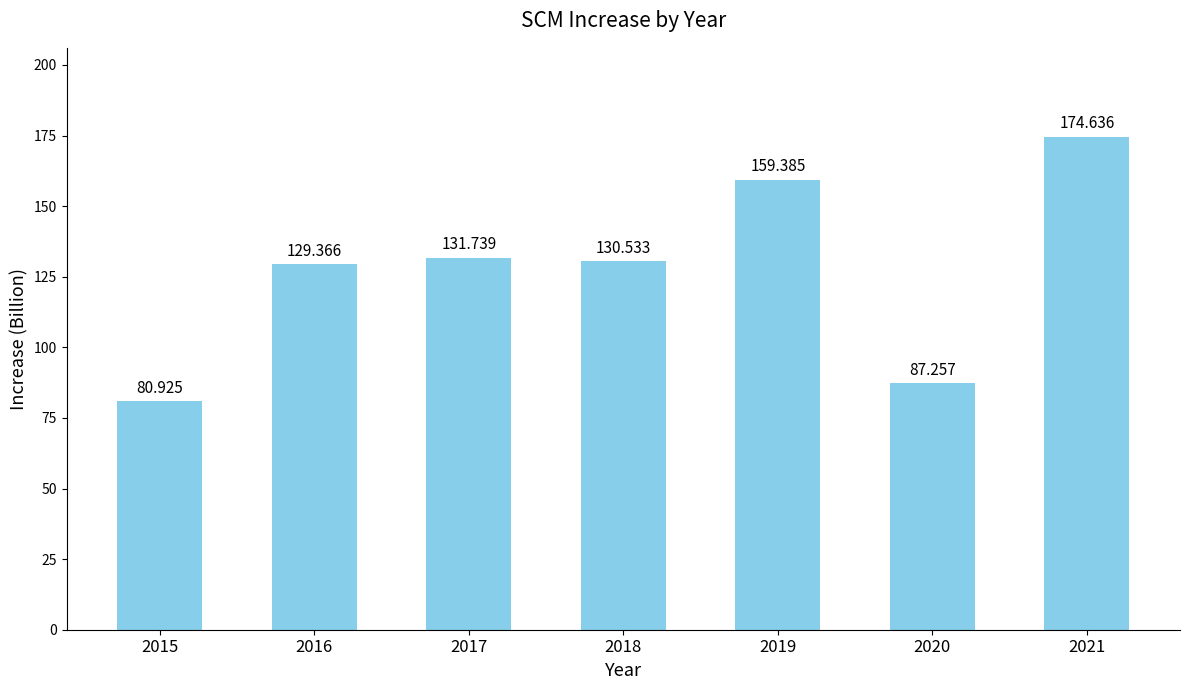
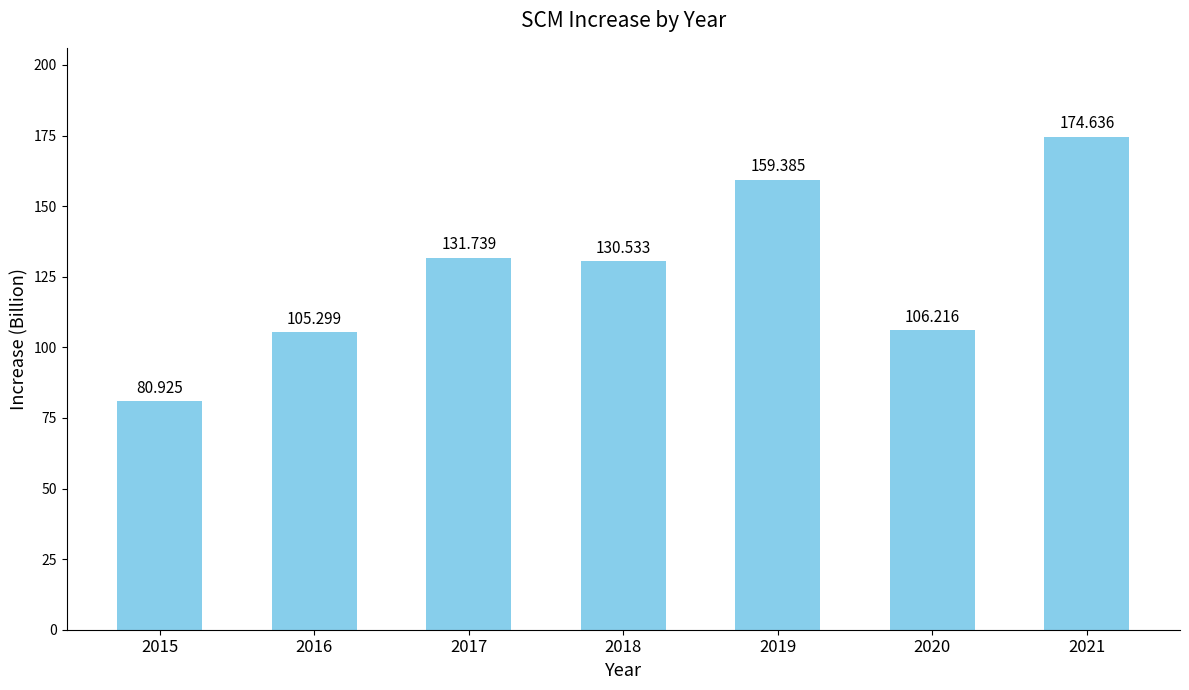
  {
    "2015": 80.925,
-   "2016": 129.366,
+   "2016": 105.299,
    "2017": 131.739,
    "2018": 130.533,
    "2019": 159.385,
-   "2020": 87.257,
+   "2020": 106.216,
    "2021": 174.636
  }
